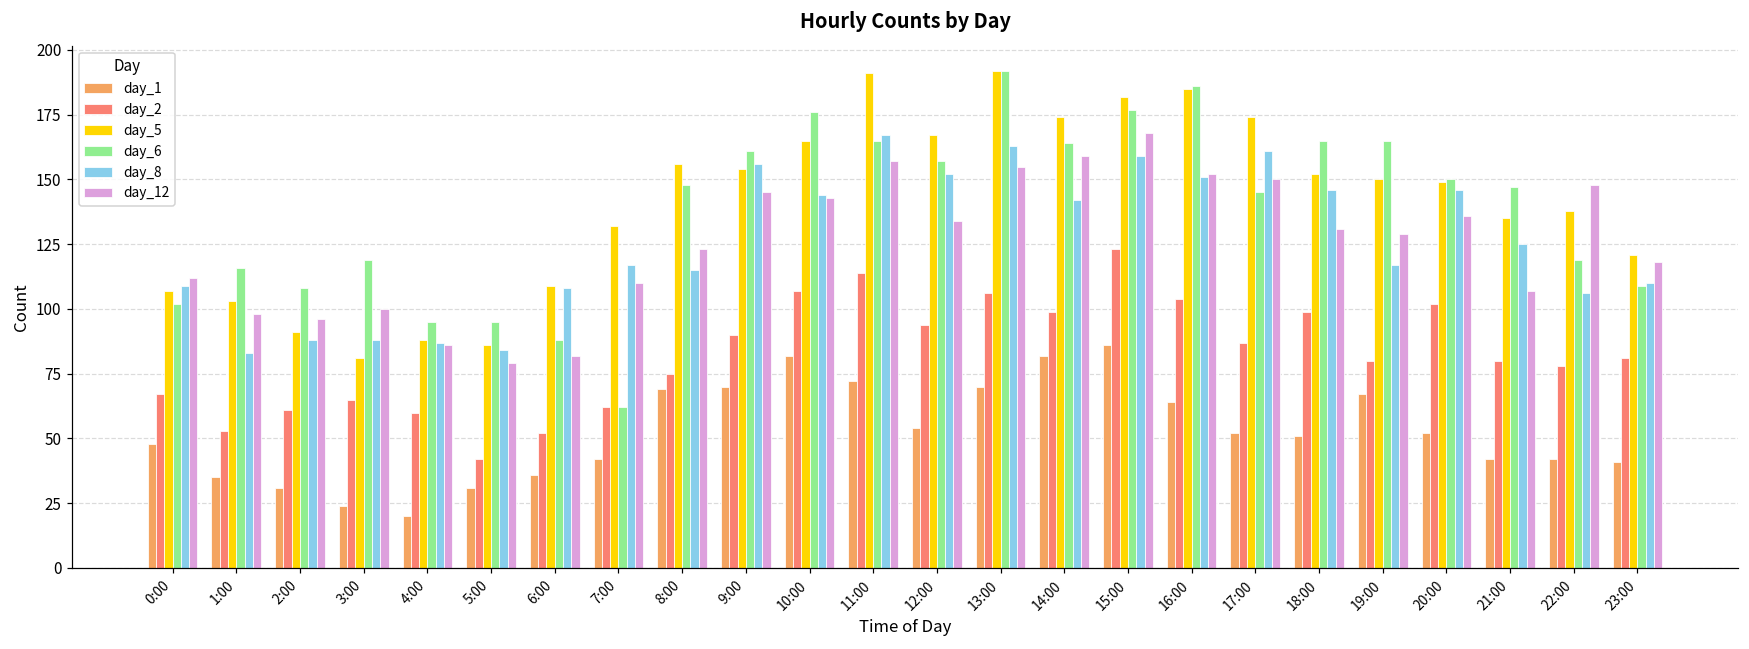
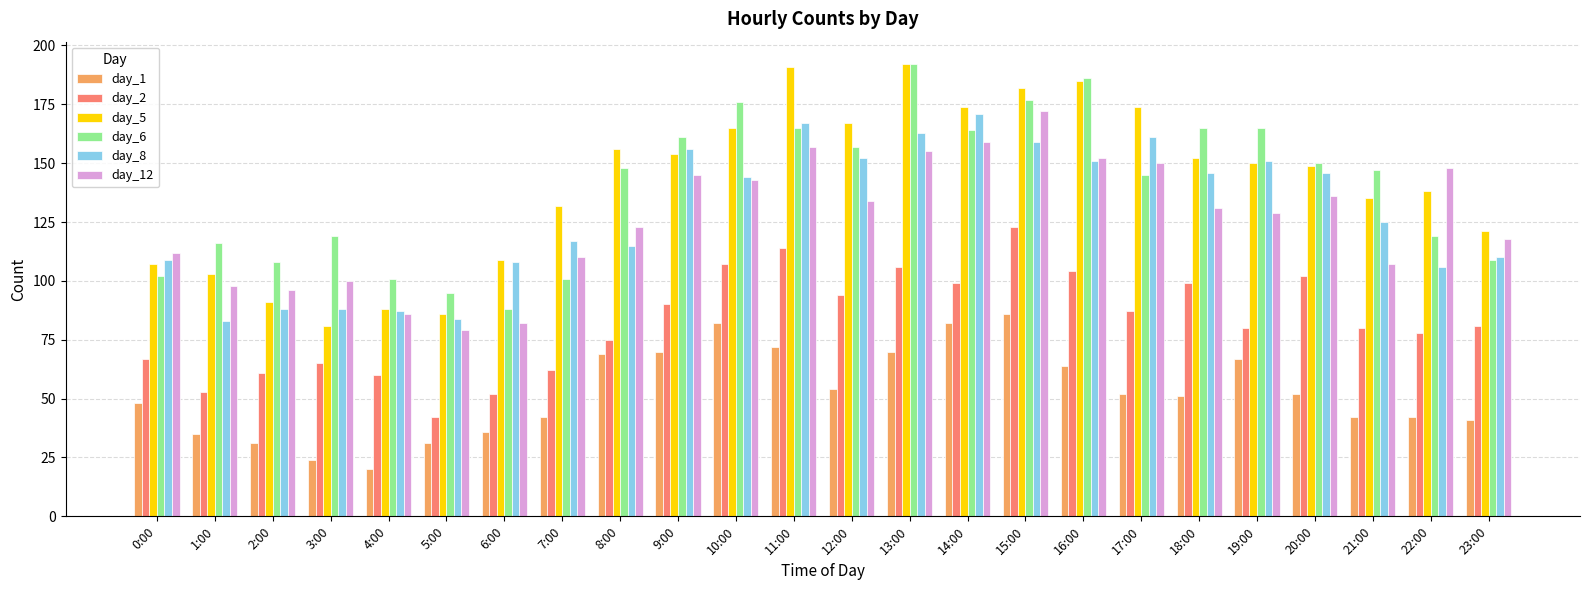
  {
    "day_5": {
      "0:00": 107,
      "1:00": 103,
      "2:00": 91,
      "3:00": 81,
      "4:00": 88,
      "5:00": 86,
      "6:00": 109,
      "7:00": 132,
      "8:00": 156,
      "9:00": 154,
      "10:00": 165,
      "11:00": 191,
      "12:00": 167,
      "13:00": 192,
      "14:00": 174,
      "15:00": 182,
      "16:00": 185,
      "17:00": 174,
      "18:00": 152,
      "19:00": 150,
      "20:00": 149,
      "21:00": 135,
      "22:00": 138,
      "23:00": 121
    },
    "day_6": {
      "0:00": 102,
      "1:00": 116,
      "2:00": 108,
      "3:00": 119,
-     "4:00": 95,
+     "4:00": 101,
      "5:00": 95,
      "6:00": 88,
-     "7:00": 62,
+     "7:00": 101,
      "8:00": 148,
      "9:00": 161,
      "10:00": 176,
      "11:00": 165,
      "12:00": 157,
      "13:00": 192,
      "14:00": 164,
      "15:00": 177,
      "16:00": 186,
      "17:00": 145,
      "18:00": 165,
      "19:00": 165,
      "20:00": 150,
      "21:00": 147,
      "22:00": 119,
      "23:00": 109
    },
    "day_8": {
      "0:00": 109,
      "1:00": 83,
      "2:00": 88,
      "3:00": 88,
      "4:00": 87,
      "5:00": 84,
      "6:00": 108,
      "7:00": 117,
      "8:00": 115,
      "9:00": 156,
      "10:00": 144,
      "11:00": 167,
      "12:00": 152,
      "13:00": 163,
-     "14:00": 142,
+     "14:00": 171,
      "15:00": 159,
      "16:00": 151,
      "17:00": 161,
      "18:00": 146,
-     "19:00": 117,
+     "19:00": 151,
      "20:00": 146,
      "21:00": 125,
      "22:00": 106,
      "23:00": 110
    },
    "day_12": {
      "0:00": 112,
      "1:00": 98,
      "2:00": 96,
      "3:00": 100,
      "4:00": 86,
      "5:00": 79,
      "6:00": 82,
      "7:00": 110,
      "8:00": 123,
      "9:00": 145,
      "10:00": 143,
      "11:00": 157,
      "12:00": 134,
      "13:00": 155,
      "14:00": 159,
-     "15:00": 168,
+     "15:00": 172,
      "16:00": 152,
      "17:00": 150,
      "18:00": 131,
      "19:00": 129,
      "20:00": 136,
      "21:00": 107,
      "22:00": 148,
      "23:00": 118
    }
  }
